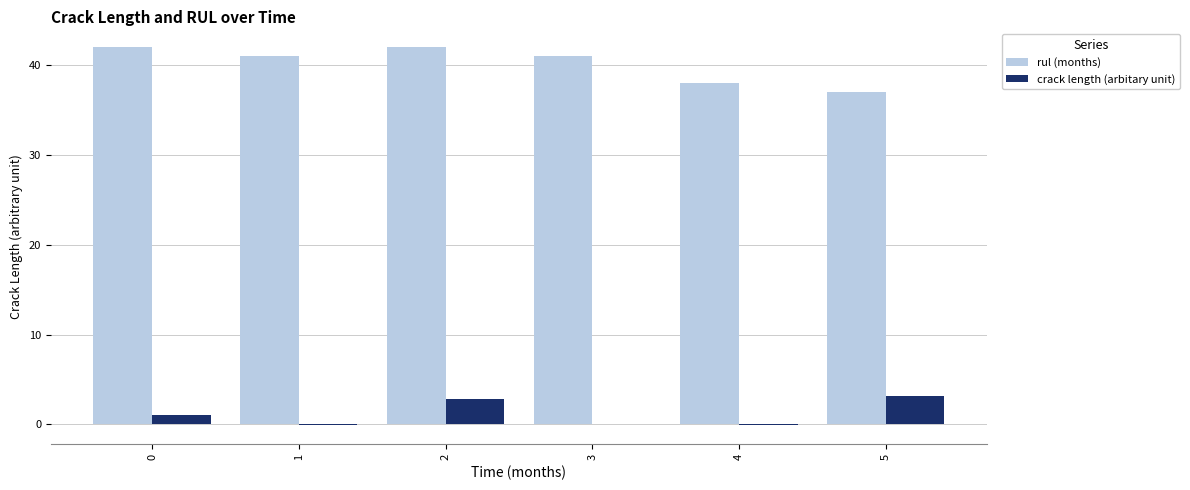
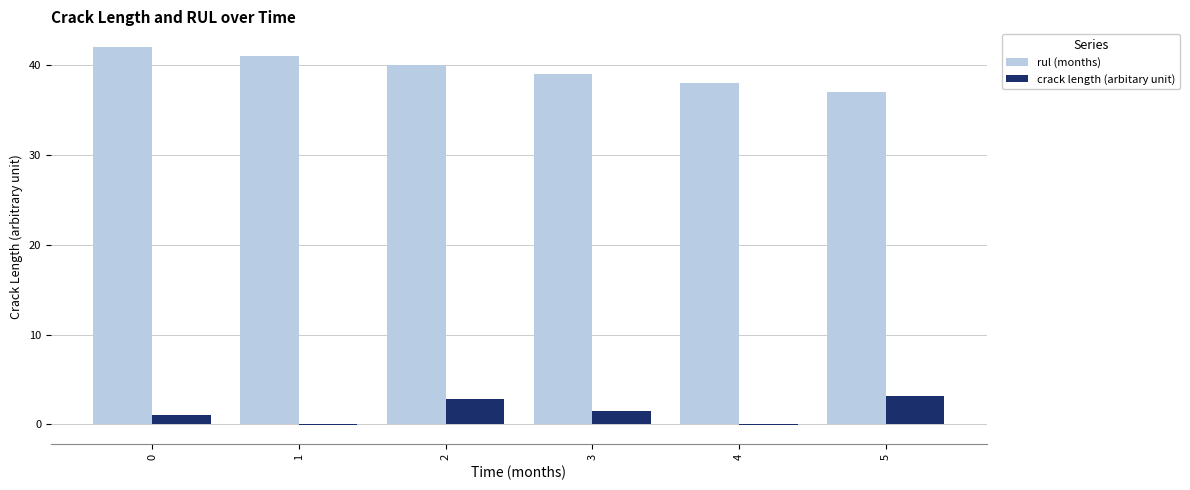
  {
    "rul (months)": {
      "0": 42,
      "1": 41,
-     "2": 42,
-     "3": 41,
+     "2": 40,
+     "3": 39,
      "4": 38,
      "5": 37
    },
    "crack length (arbitary unit)": {
      "0": 1,
      "2": 3,
-     "3": 0,
+     "3": 2,
      "5": 3
    }
  }
